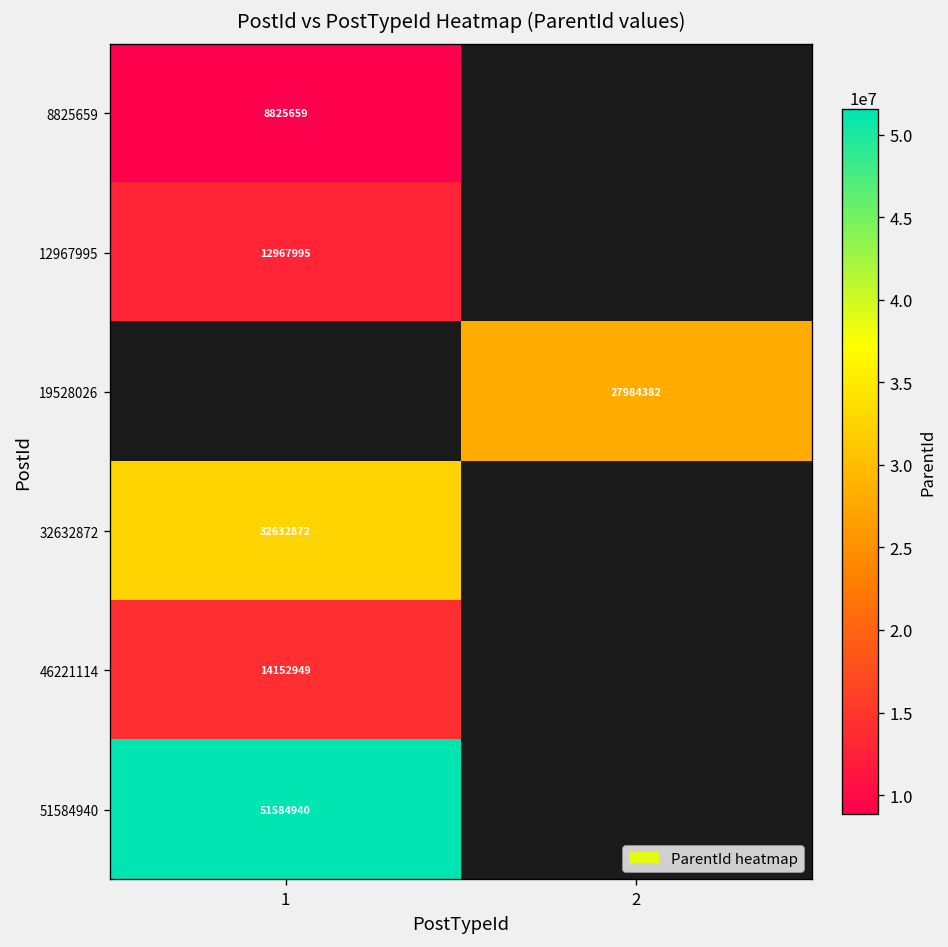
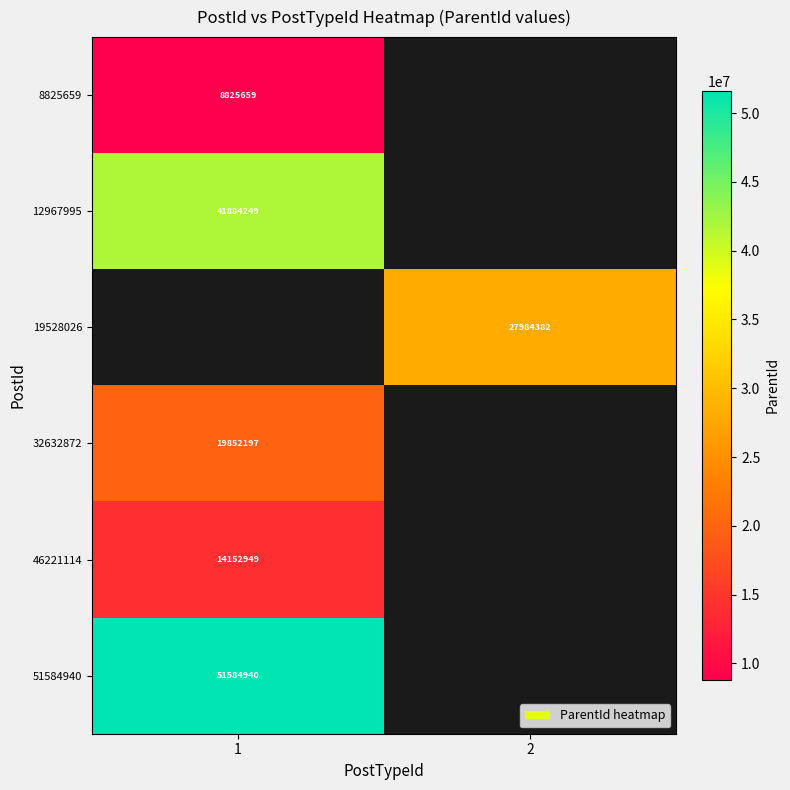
  {
    "8825659": {
      "1": 8825659
    },
    "12967995": {
-     "1": 12967995
+     "1": 41884249
    },
    "19528026": {
      "2": 27984382
    },
    "32632872": {
-     "1": 32632872
+     "1": 19852197
    },
    "46221114": {
      "1": 14152949
    },
    "51584940": {
      "1": 51584940
    }
  }
